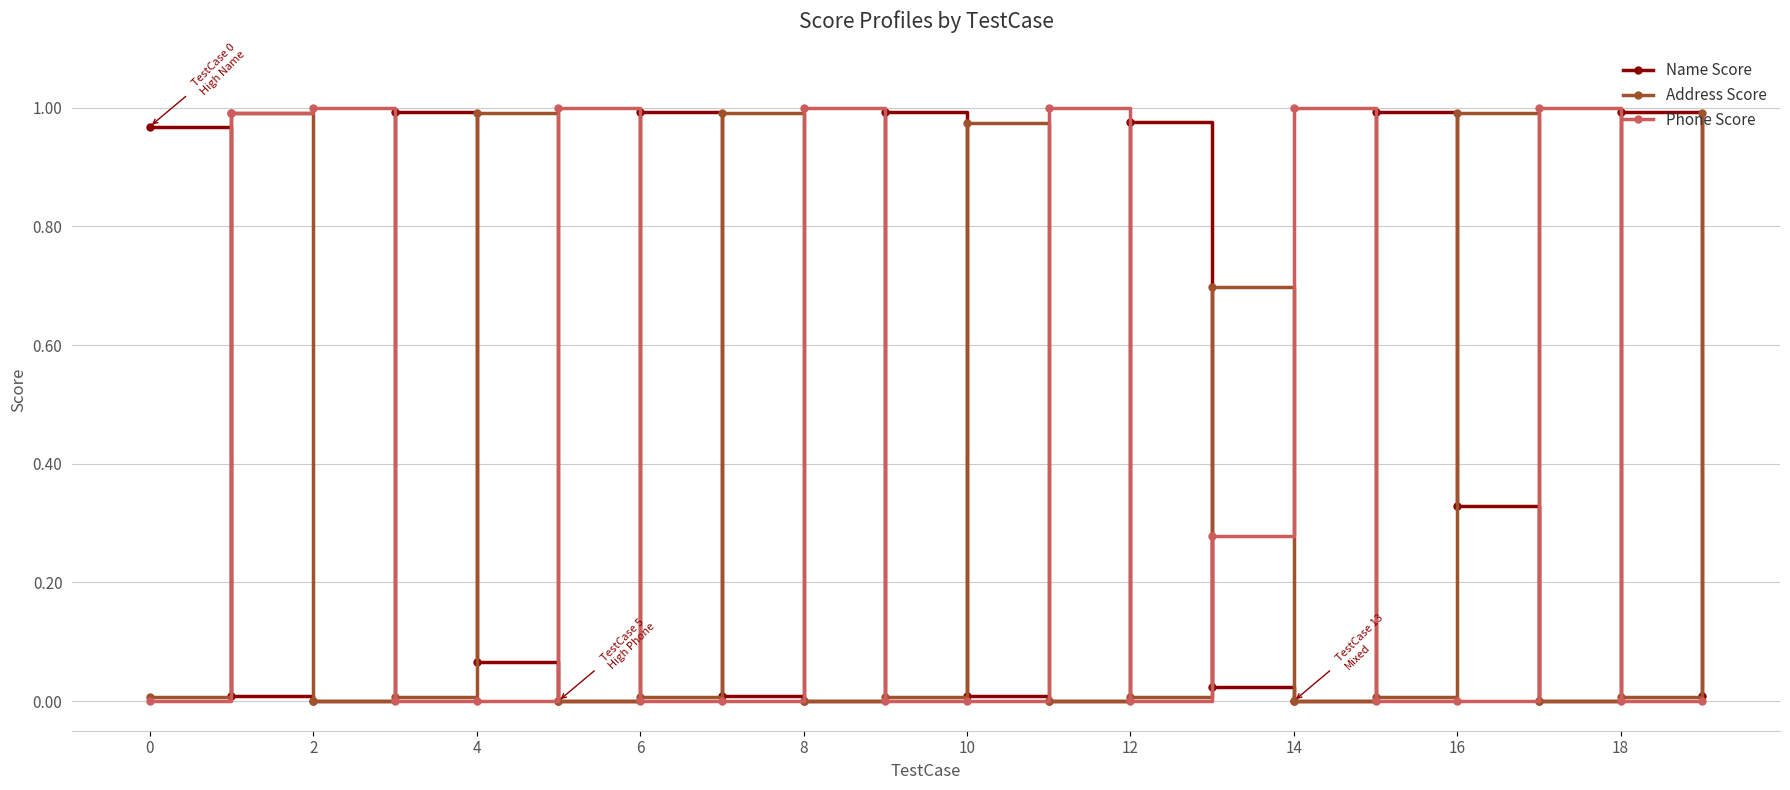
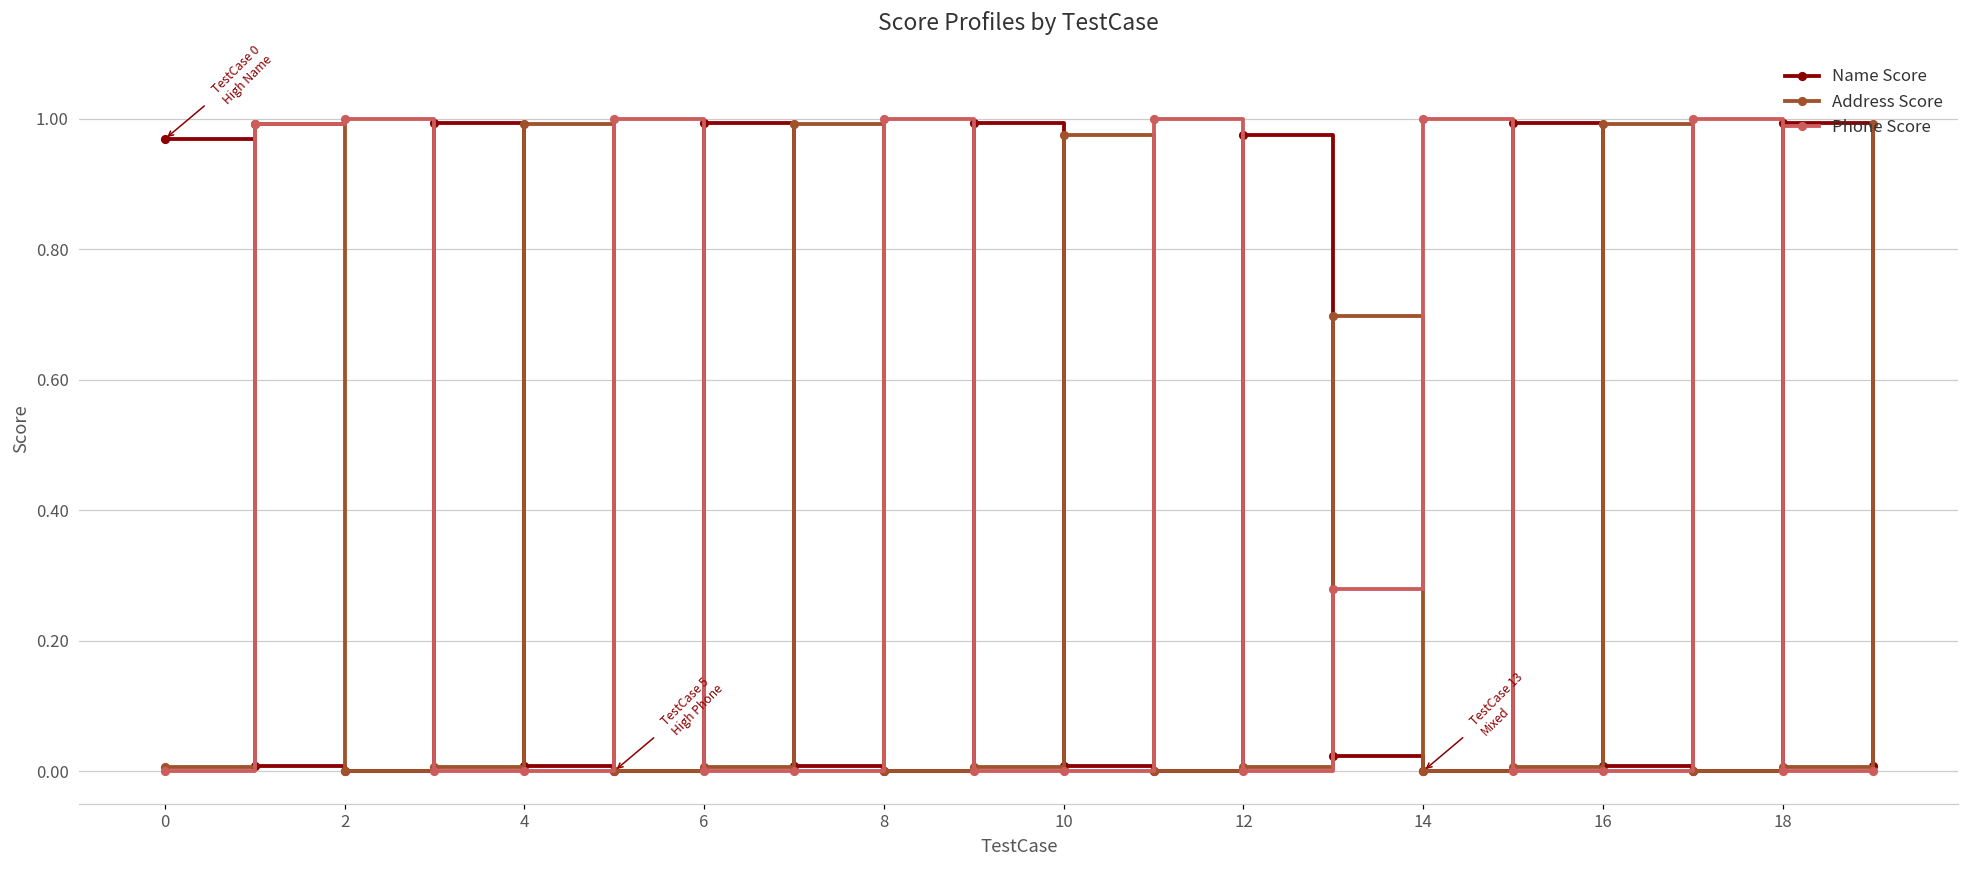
  {
    "Name Score": {
      "0": 0.97,
-     "4": 0.07,
+     "4": 0.01,
      "6": 0.99,
      "10": 0.01,
      "12": 0.98,
-     "16": 0.33,
+     "16": 0.01,
      "18": 0.99
    },
    "Address Score": {
      "0": 0.01,
      "4": 0.99,
      "10": 0.97,
      "12": 0.01,
      "16": 0.99,
      "18": 0.01
    },
    "Phone Score": {
      "0": 0.00,
      "2": 1.00,
      "4": 0.00,
      "6": 0.00,
      "8": 1.00,
      "10": 0.00,
      "12": 0.00,
      "14": 1.00,
      "16": 0.00,
      "18": 0.00
    }
  }
